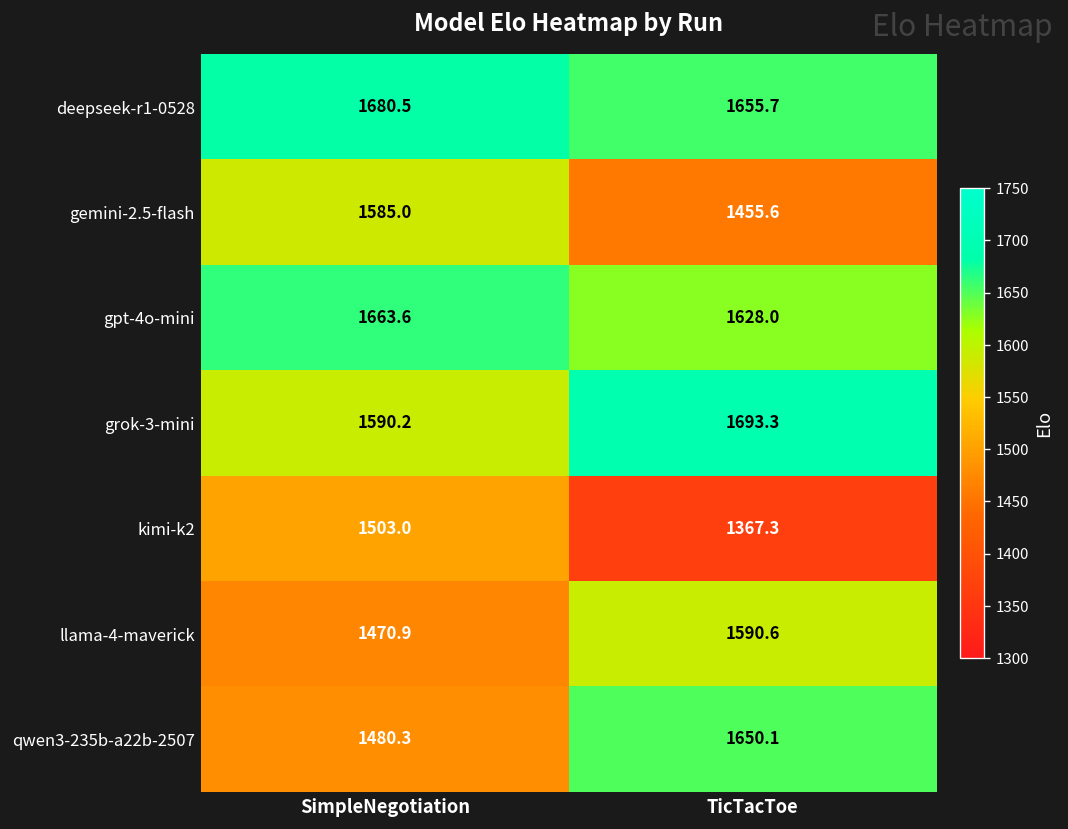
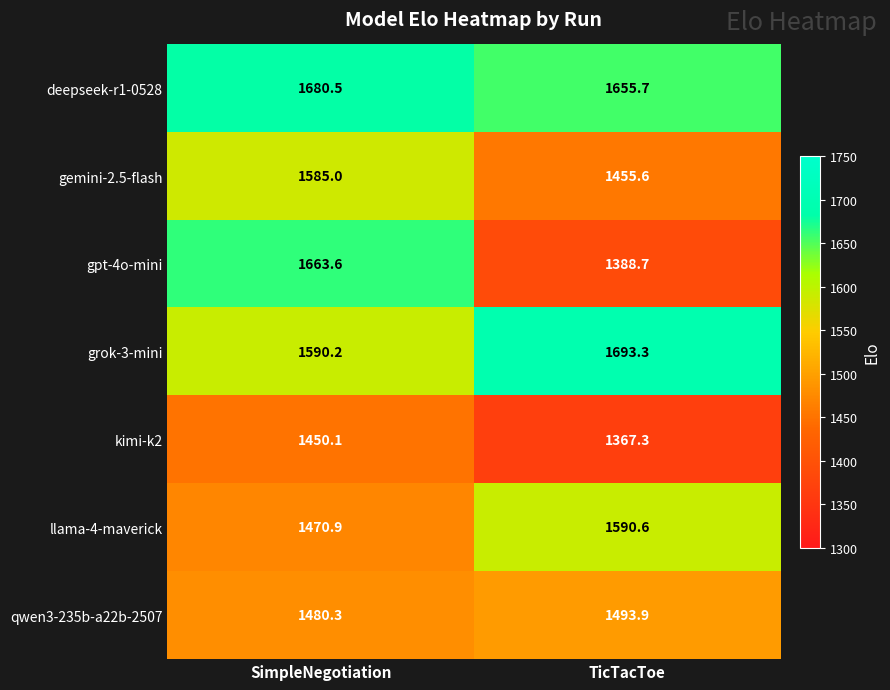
  {
    "deepseek-r1-0528": {
      "SimpleNegotiation": 1680.5,
      "TicTacToe": 1655.7
    },
    "gemini-2.5-flash": {
      "SimpleNegotiation": 1585.0,
      "TicTacToe": 1455.6
    },
    "gpt-4o-mini": {
      "SimpleNegotiation": 1663.6,
-     "TicTacToe": 1628.0
+     "TicTacToe": 1388.7
    },
    "grok-3-mini": {
      "SimpleNegotiation": 1590.2,
      "TicTacToe": 1693.3
    },
    "kimi-k2": {
-     "SimpleNegotiation": 1503.0,
+     "SimpleNegotiation": 1450.1,
      "TicTacToe": 1367.3
    },
    "llama-4-maverick": {
      "SimpleNegotiation": 1470.9,
      "TicTacToe": 1590.6
    },
    "qwen3-235b-a22b-2507": {
      "SimpleNegotiation": 1480.3,
-     "TicTacToe": 1650.1
+     "TicTacToe": 1493.9
    }
  }
